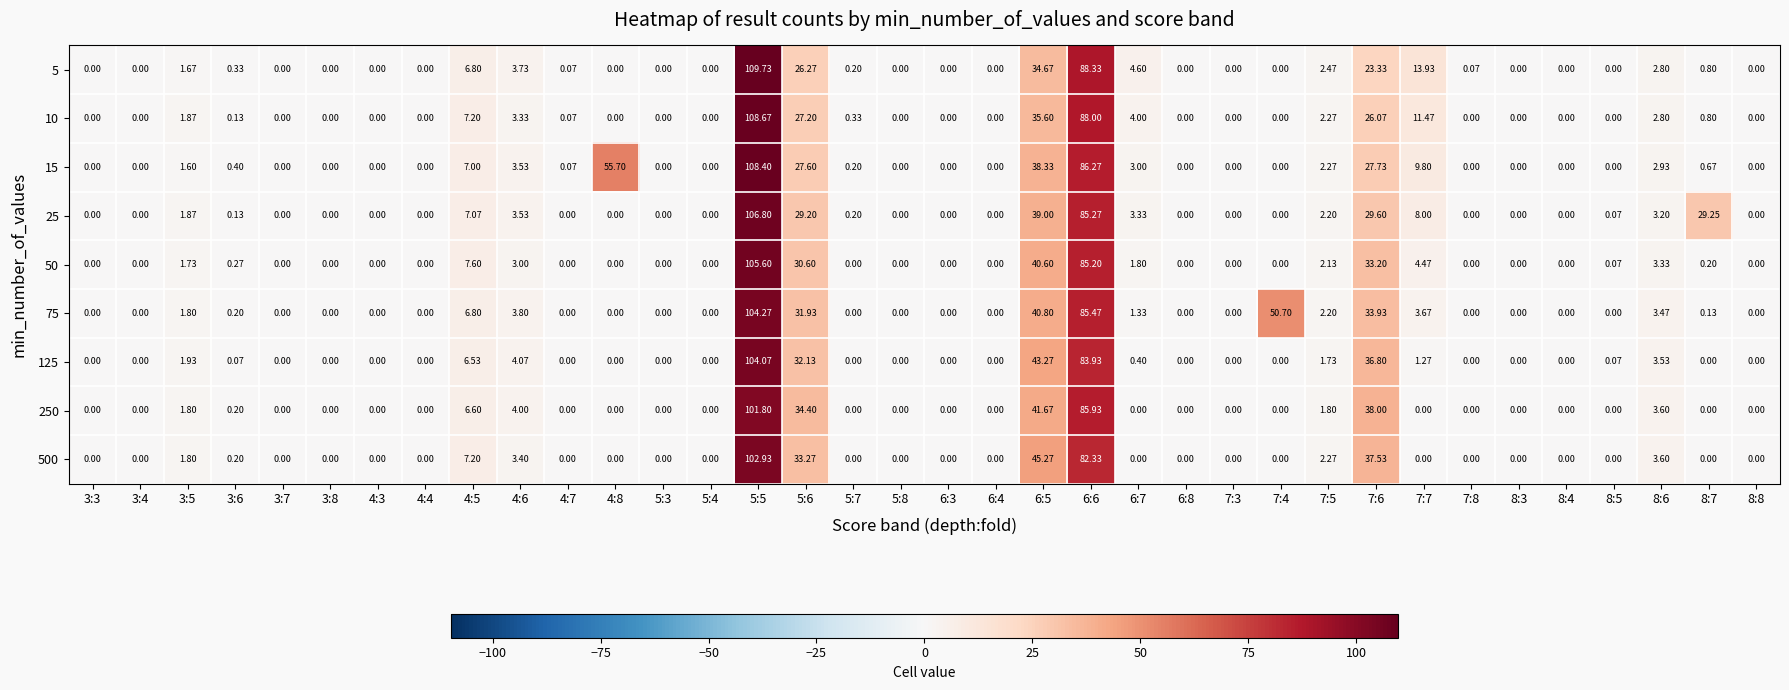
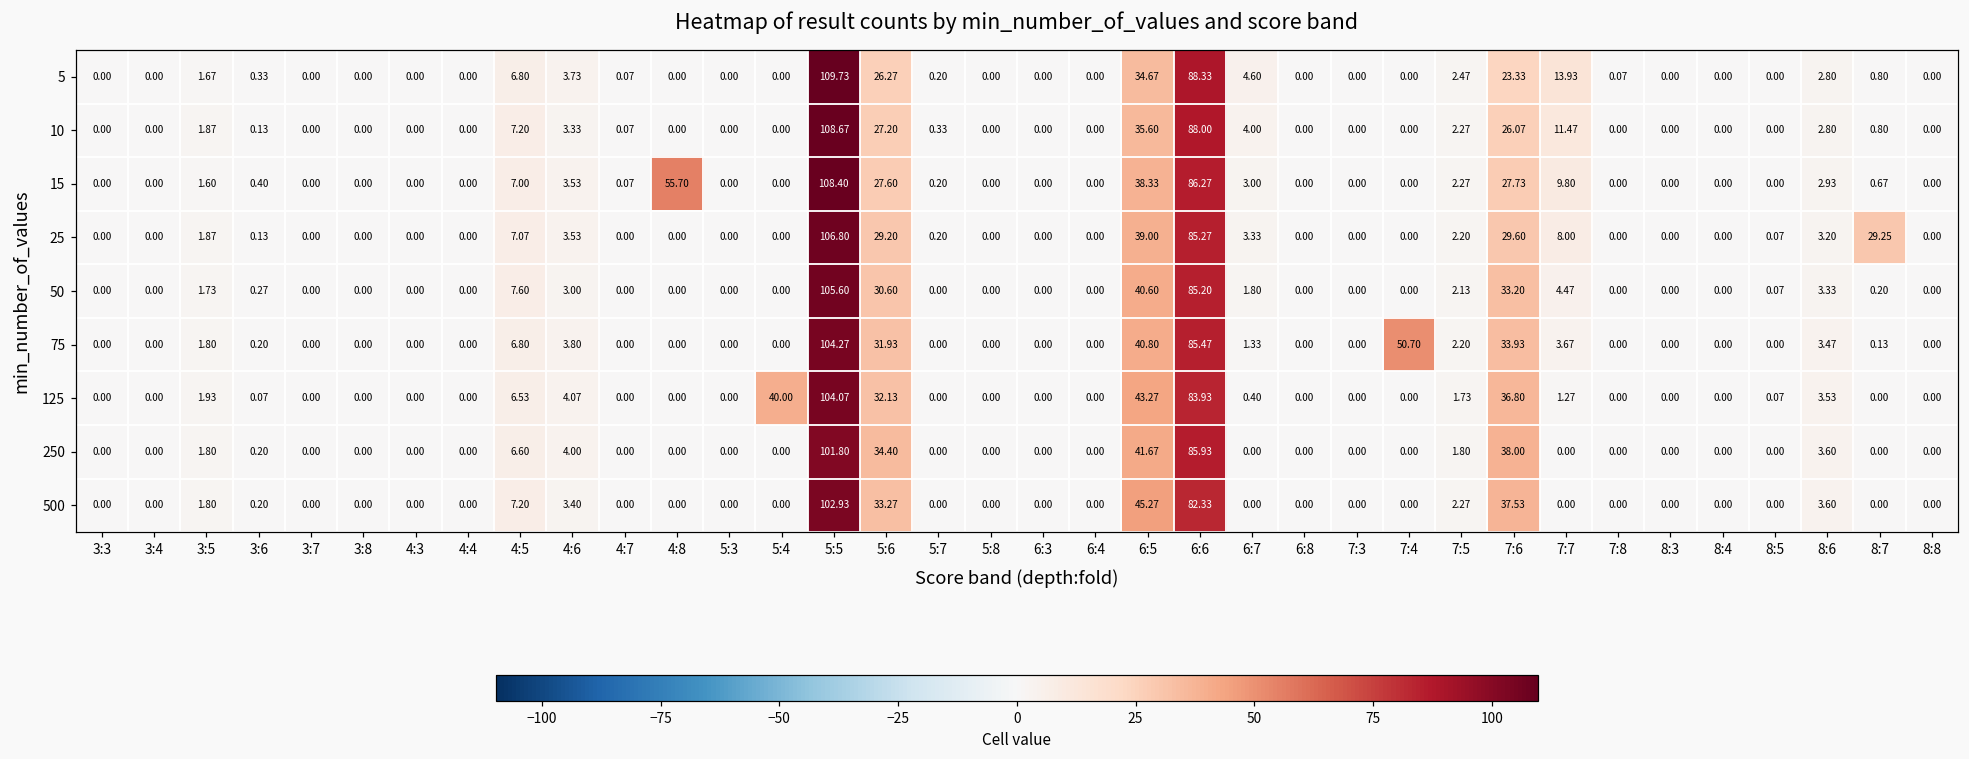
  {
    "125": {
      "3:3": 0.00,
      "3:4": 0.00,
      "3:5": 1.93,
      "3:6": 0.07,
      "3:7": 0.00,
      "3:8": 0.00,
      "4:3": 0.00,
      "4:4": 0.00,
      "4:5": 6.53,
      "4:6": 4.07,
      "4:7": 0.00,
      "4:8": 0.00,
      "5:3": 0.00,
-     "5:4": 0.00,
+     "5:4": 40.00,
      "5:5": 104.07,
      "5:6": 32.13,
      "5:7": 0.00,
      "5:8": 0.00,
      "6:3": 0.00,
      "6:4": 0.00,
      "6:5": 43.27,
      "6:6": 83.93,
      "6:7": 0.40,
      "6:8": 0.00,
      "7:3": 0.00,
      "7:4": 0.00,
      "7:5": 1.73,
      "7:6": 36.80,
      "7:7": 1.27,
      "7:8": 0.00,
      "8:3": 0.00,
      "8:4": 0.00,
      "8:5": 0.07,
      "8:6": 3.53,
      "8:7": 0.00,
      "8:8": 0.00
    }
  }
